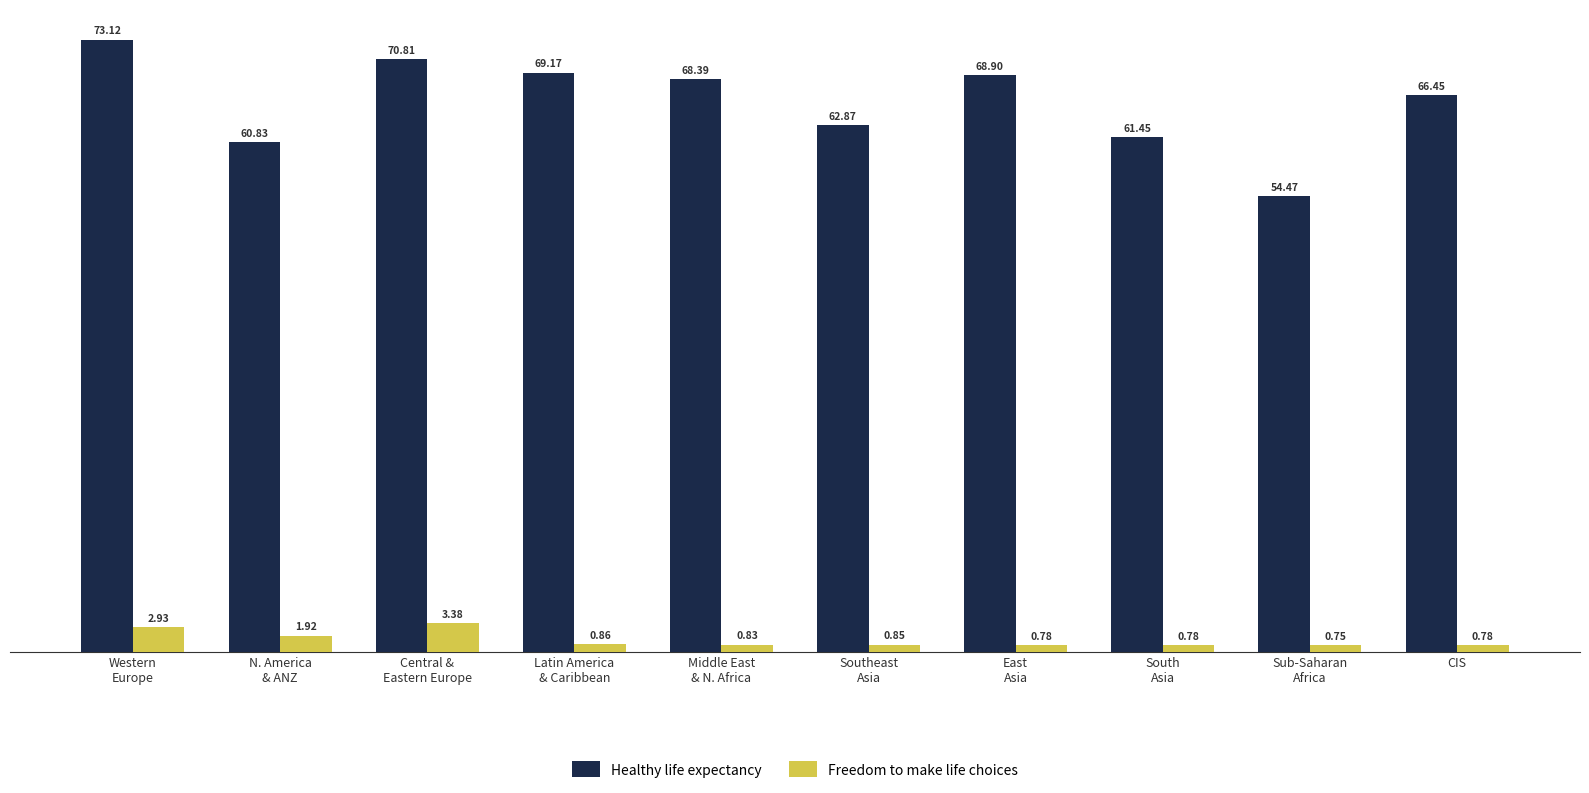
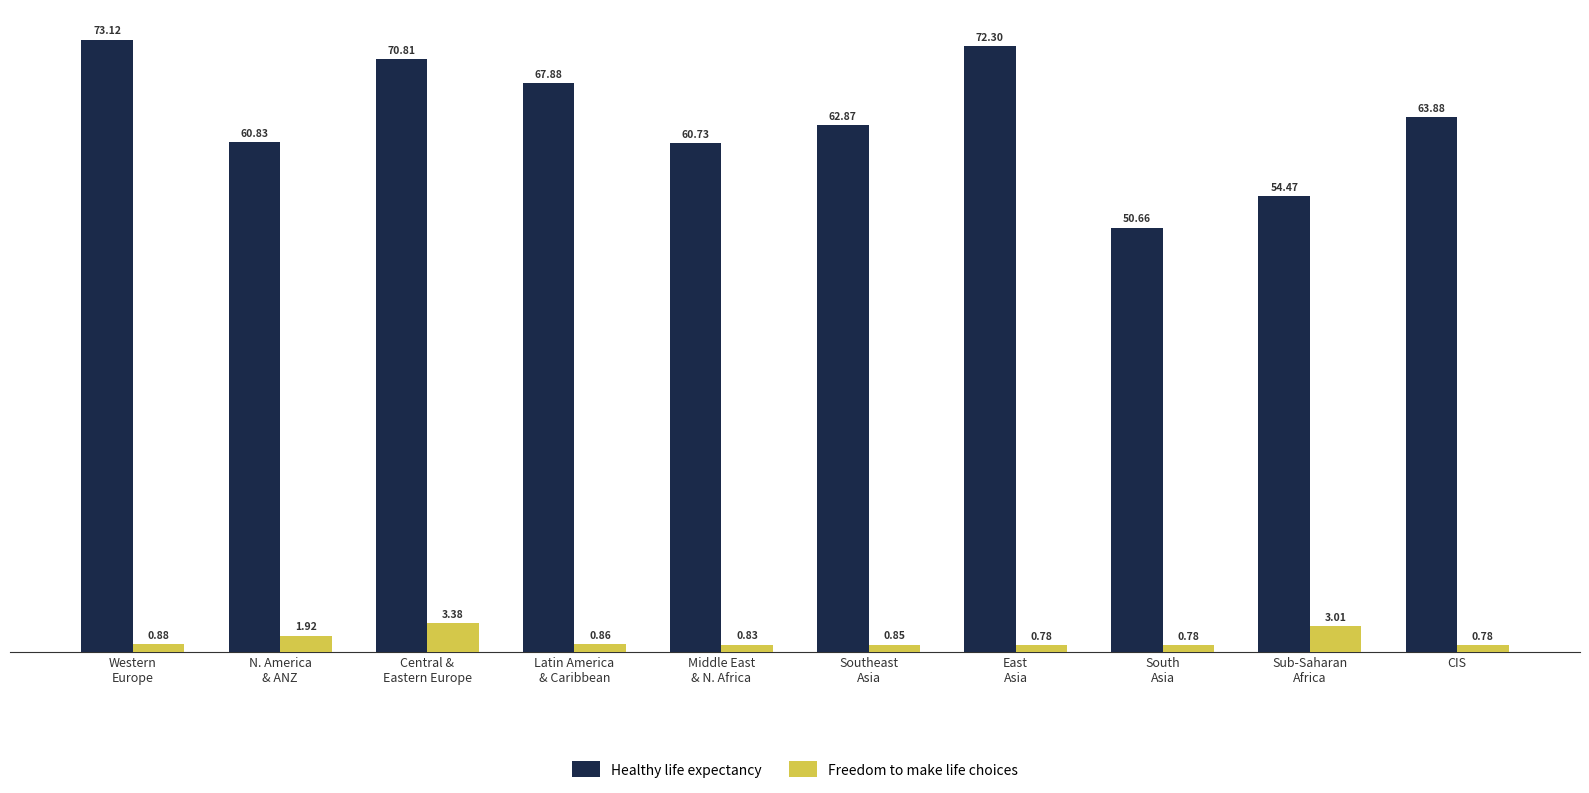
  {
    "Healthy life expectancy": {
      "Western Europe": 73.12,
      "N. America & ANZ": 60.83,
      "Central & Eastern Europe": 70.81,
-     "Latin America & Caribbean": 69.17,
-     "Middle East & N. Africa": 68.39,
+     "Latin America & Caribbean": 67.88,
+     "Middle East & N. Africa": 60.73,
      "Southeast Asia": 62.87,
-     "East Asia": 68.90,
-     "South Asia": 61.45,
+     "East Asia": 72.30,
+     "South Asia": 50.66,
      "Sub-Saharan Africa": 54.47,
-     "CIS": 66.45
+     "CIS": 63.88
    },
    "Freedom to make life choices": {
-     "Western Europe": 2.93,
+     "Western Europe": 0.88,
      "N. America & ANZ": 1.92,
      "Central & Eastern Europe": 3.38,
      "Latin America & Caribbean": 0.86,
      "Middle East & N. Africa": 0.83,
      "Southeast Asia": 0.85,
      "East Asia": 0.78,
      "South Asia": 0.78,
-     "Sub-Saharan Africa": 0.75,
+     "Sub-Saharan Africa": 3.01,
      "CIS": 0.78
    }
  }
